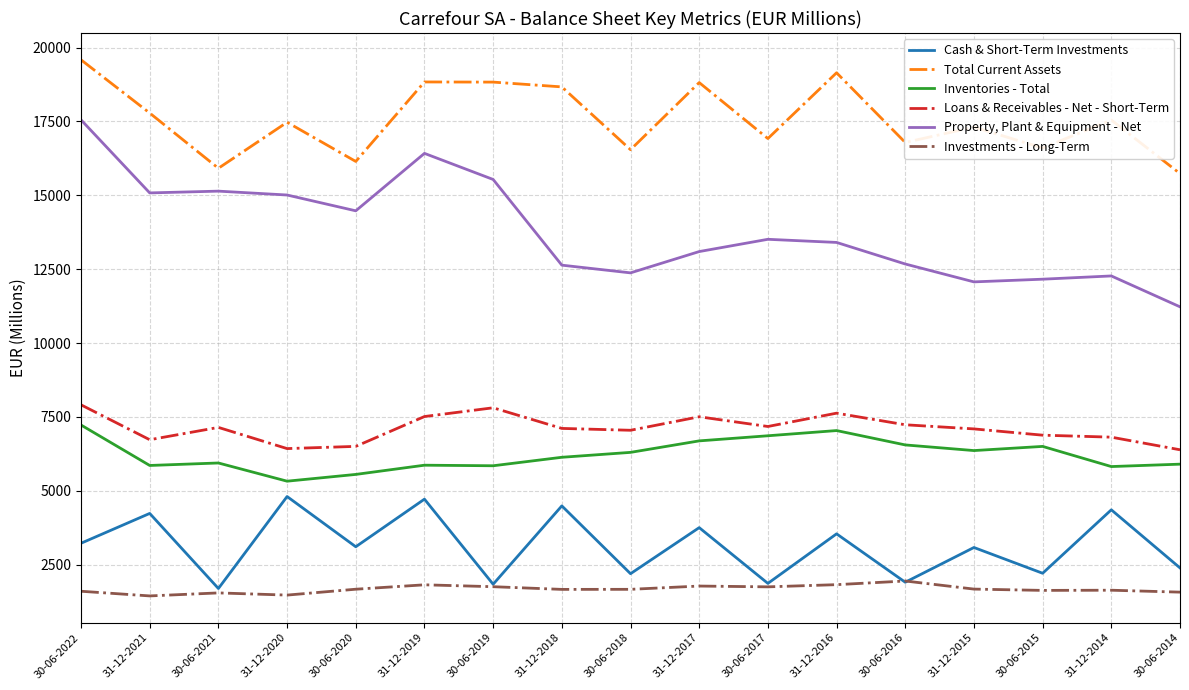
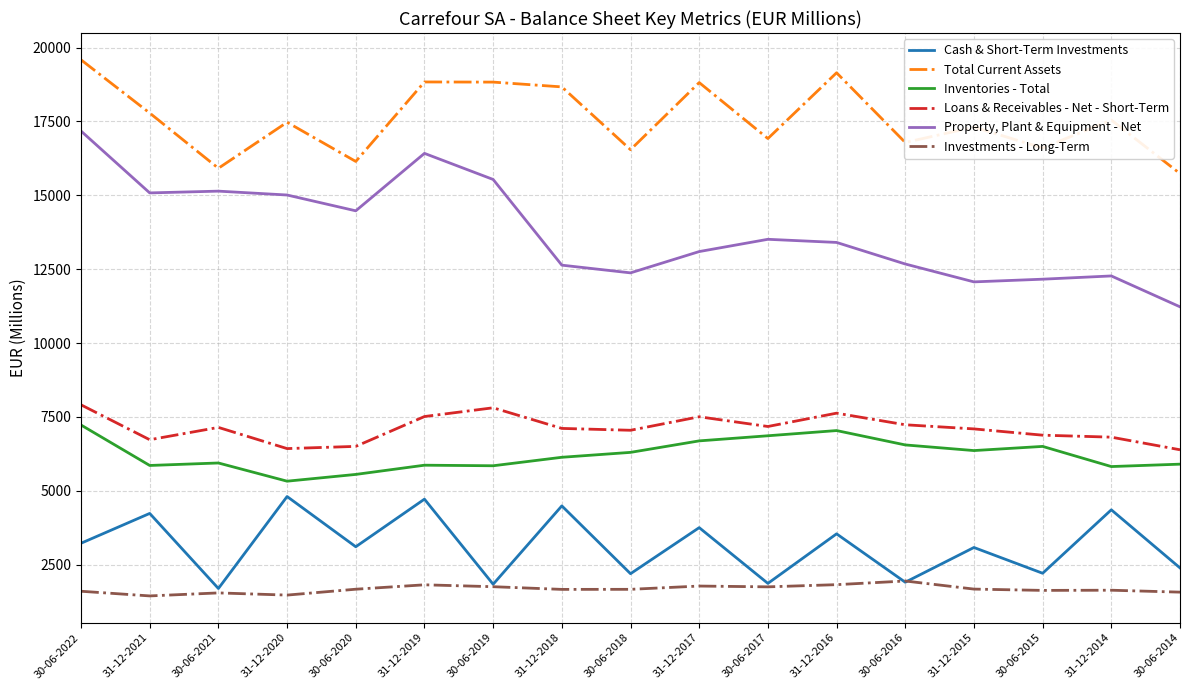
  {
    "Cash & Short-Term Investments": {
      "30-06-2022": 3200,
      "31-12-2021": 4200,
      "30-06-2021": 1700,
      "31-12-2020": 4800,
      "30-06-2020": 3100,
      "31-12-2019": 4700,
      "31-12-2018": 4500,
      "30-06-2018": 2200,
      "31-12-2017": 3800,
      "30-06-2017": 1900,
      "31-12-2016": 3500,
      "31-12-2015": 3100,
      "30-06-2015": 2200,
      "31-12-2014": 4400,
      "30-06-2014": 2400
    },
    "Total Current Assets": {
      "30-06-2022": 19600,
      "31-12-2021": 17800,
      "30-06-2021": 15900,
      "31-12-2020": 17500,
      "30-06-2020": 16100,
      "31-12-2019": 18800,
      "30-06-2019": 18800,
      "31-12-2018": 18700,
      "30-06-2018": 16500,
      "31-12-2017": 18800,
      "30-06-2017": 16900,
      "31-12-2016": 19100,
      "30-06-2014": 15700
    },
    "Inventories - Total": {
      "30-06-2022": 7200,
      "31-12-2021": 5900,
      "30-06-2021": 5900,
      "31-12-2020": 5300,
      "30-06-2020": 5600,
      "31-12-2019": 5900,
      "30-06-2019": 5800,
      "31-12-2018": 6100,
      "30-06-2018": 6300,
      "31-12-2017": 6700,
      "30-06-2017": 6900,
      "31-12-2016": 7000,
      "30-06-2016": 6600,
      "31-12-2015": 6400,
      "30-06-2015": 6500,
      "31-12-2014": 5800,
      "30-06-2014": 5900
    },
    "Loans & Receivables - Net - Short-Term": {
      "30-06-2022": 7900,
      "31-12-2021": 6700,
      "30-06-2021": 7100,
      "31-12-2020": 6400,
      "30-06-2020": 6500,
      "31-12-2019": 7500,
      "30-06-2019": 7800,
      "31-12-2018": 7100,
      "30-06-2018": 7000,
      "31-12-2017": 7500,
      "30-06-2017": 7200,
      "31-12-2016": 7600,
      "30-06-2016": 7200,
      "31-12-2015": 7100,
      "30-06-2015": 6900,
      "31-12-2014": 6800,
      "30-06-2014": 6400
    },
    "Property, Plant & Equipment - Net": {
-     "30-06-2022": 17600,
+     "30-06-2022": 17200,
      "31-12-2021": 15100,
      "30-06-2021": 15100,
      "31-12-2020": 15000,
      "30-06-2020": 14500,
      "31-12-2019": 16400,
      "30-06-2019": 15500,
      "31-12-2018": 12600,
      "30-06-2018": 12400,
      "31-12-2017": 13100,
      "30-06-2017": 13500,
      "31-12-2016": 13400,
      "30-06-2016": 12700,
      "31-12-2015": 12100,
      "30-06-2015": 12200,
      "31-12-2014": 12300,
      "30-06-2014": 11200
    },
    "Investments - Long-Term": {
      "30-06-2022": 1600,
      "31-12-2021": 1400,
      "30-06-2021": 1500,
      "31-12-2020": 1500,
      "30-06-2020": 1700,
      "31-12-2019": 1800,
      "31-12-2018": 1700,
      "30-06-2018": 1700,
      "31-12-2017": 1800,
      "30-06-2017": 1800,
      "31-12-2016": 1800,
      "31-12-2015": 1700,
      "30-06-2015": 1600,
      "31-12-2014": 1600,
      "30-06-2014": 1600
    }
  }
